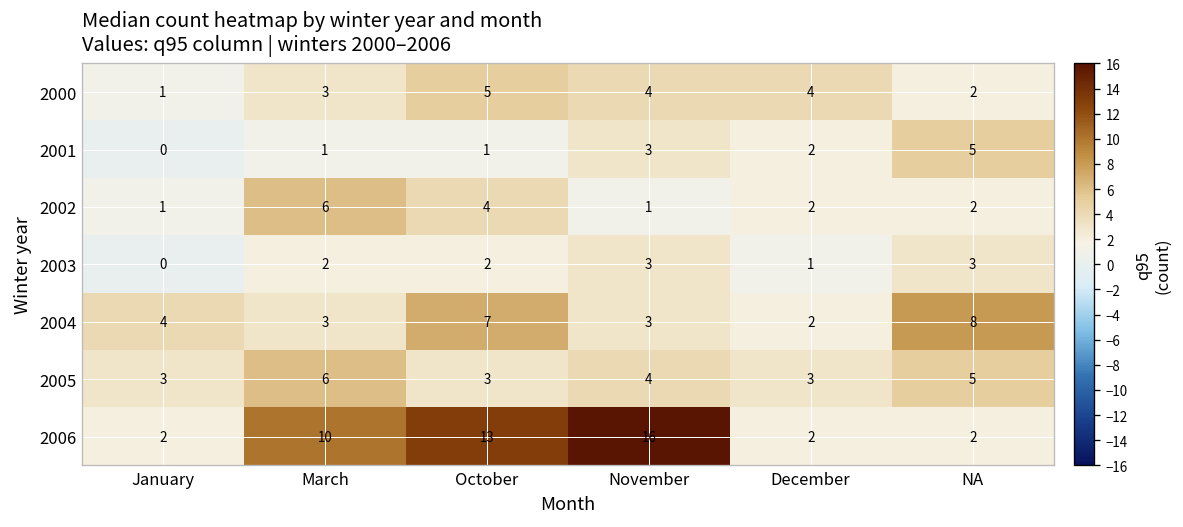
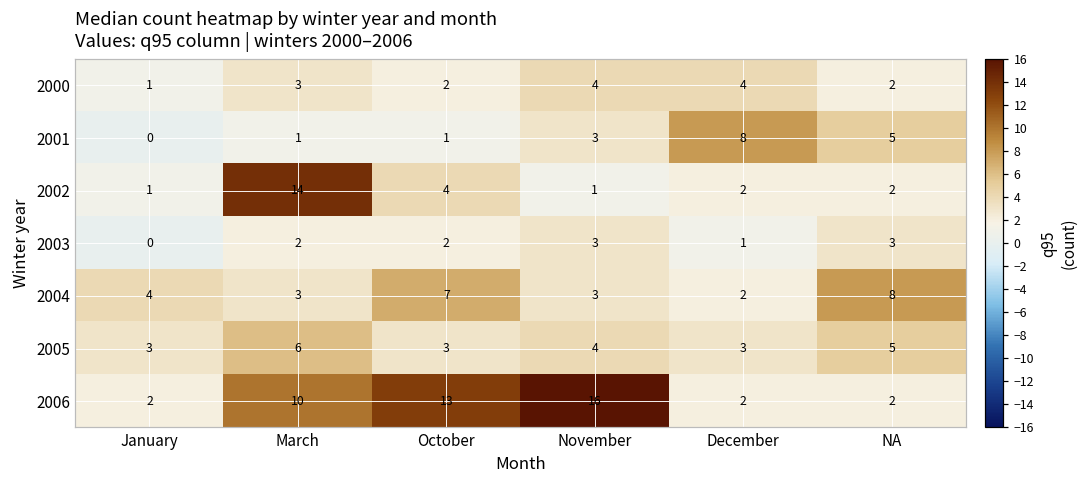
  {
    "2000": {
      "January": 1,
      "March": 3,
-     "October": 5,
+     "October": 2,
      "November": 4,
      "December": 4,
      "NA": 2
    },
    "2001": {
      "January": 0,
      "March": 1,
      "October": 1,
      "November": 3,
-     "December": 2,
+     "December": 8,
      "NA": 5
    },
    "2002": {
      "January": 1,
-     "March": 6,
+     "March": 14,
      "October": 4,
      "November": 1,
      "December": 2,
      "NA": 2
    },
    "2003": {
      "January": 0,
      "March": 2,
      "October": 2,
      "November": 3,
      "December": 1,
      "NA": 3
    },
    "2004": {
      "January": 4,
      "March": 3,
      "October": 7,
      "November": 3,
      "December": 2,
      "NA": 8
    },
    "2005": {
      "January": 3,
      "March": 6,
      "October": 3,
      "November": 4,
      "December": 3,
      "NA": 5
    },
    "2006": {
      "January": 2,
      "March": 10,
      "October": 13,
      "November": 16,
      "December": 2,
      "NA": 2
    }
  }
